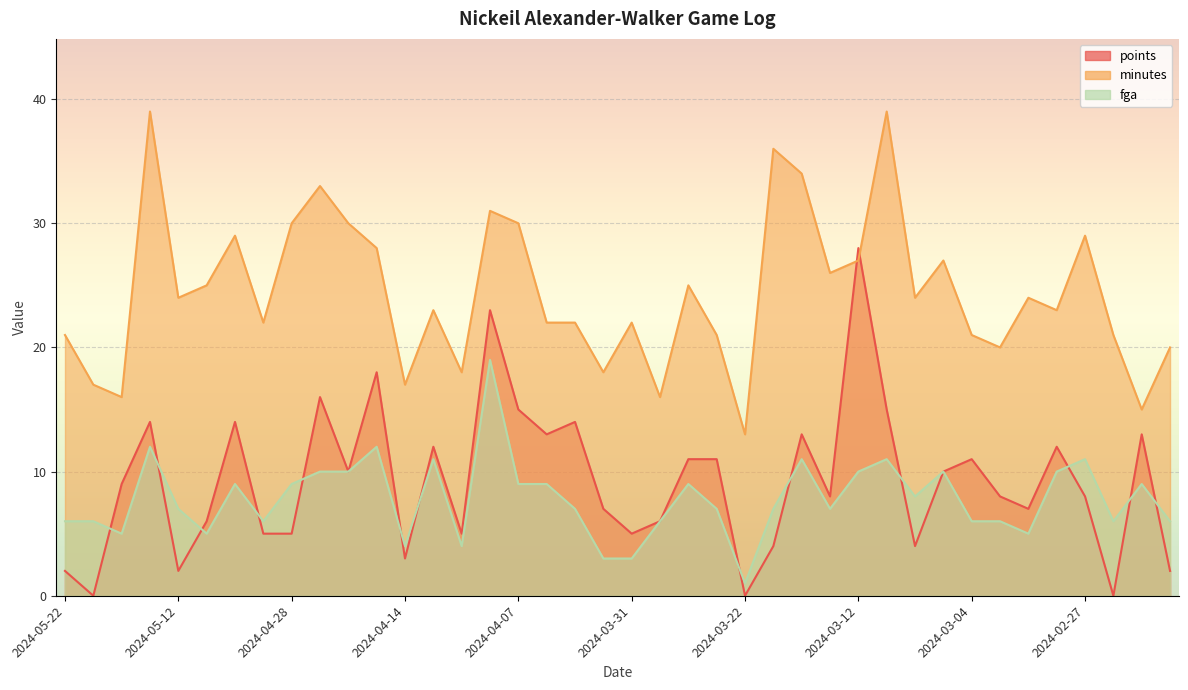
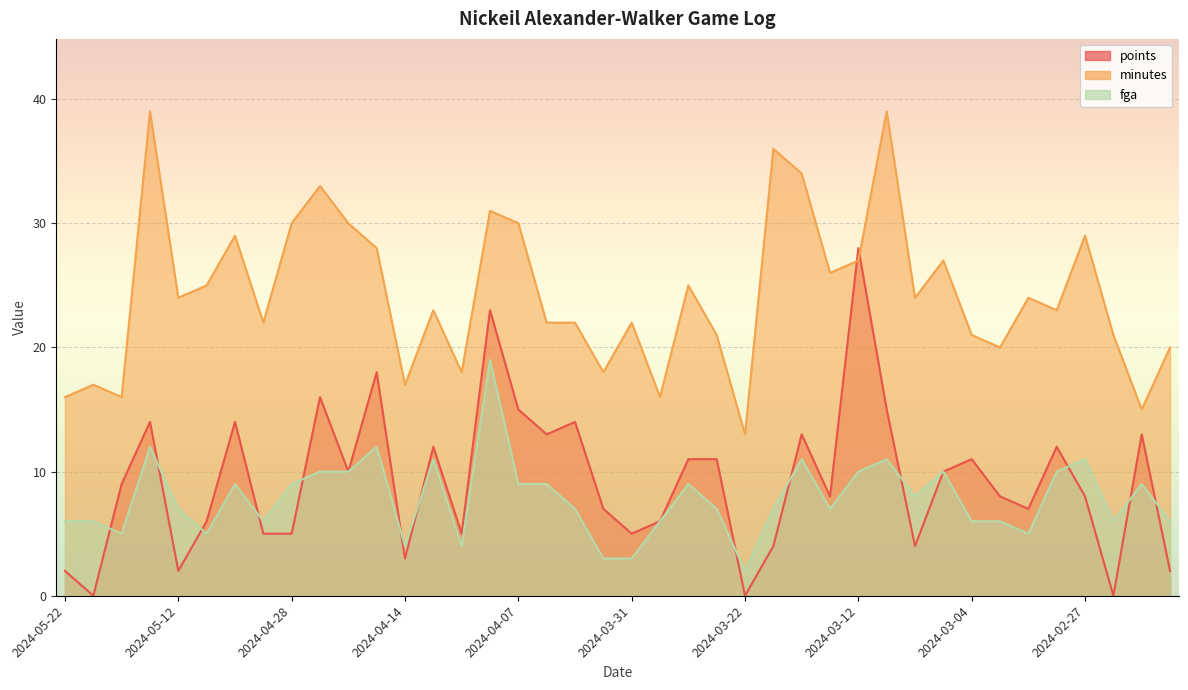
  {
    "points": {
      "2024-05-22": 2,
      "2024-05-12": 2,
      "2024-04-28": 5,
      "2024-04-14": 3,
      "2024-04-07": 15,
      "2024-03-31": 5,
      "2024-03-22": 0,
      "2024-03-12": 28,
      "2024-03-04": 11,
      "2024-02-27": 8
    },
    "minutes": {
-     "2024-05-22": 21,
+     "2024-05-22": 16,
      "2024-05-12": 24,
      "2024-04-28": 30,
      "2024-04-14": 17,
      "2024-04-07": 30,
      "2024-03-31": 22,
      "2024-03-22": 13,
      "2024-03-12": 27,
      "2024-03-04": 21,
      "2024-02-27": 29
    },
    "fga": {
      "2024-05-22": 6,
      "2024-05-12": 7,
      "2024-04-28": 9,
      "2024-04-14": 4,
      "2024-04-07": 9,
      "2024-03-31": 3,
-     "2024-03-22": 1,
+     "2024-03-22": 2,
      "2024-03-12": 10,
      "2024-03-04": 6,
      "2024-02-27": 11
    }
  }
